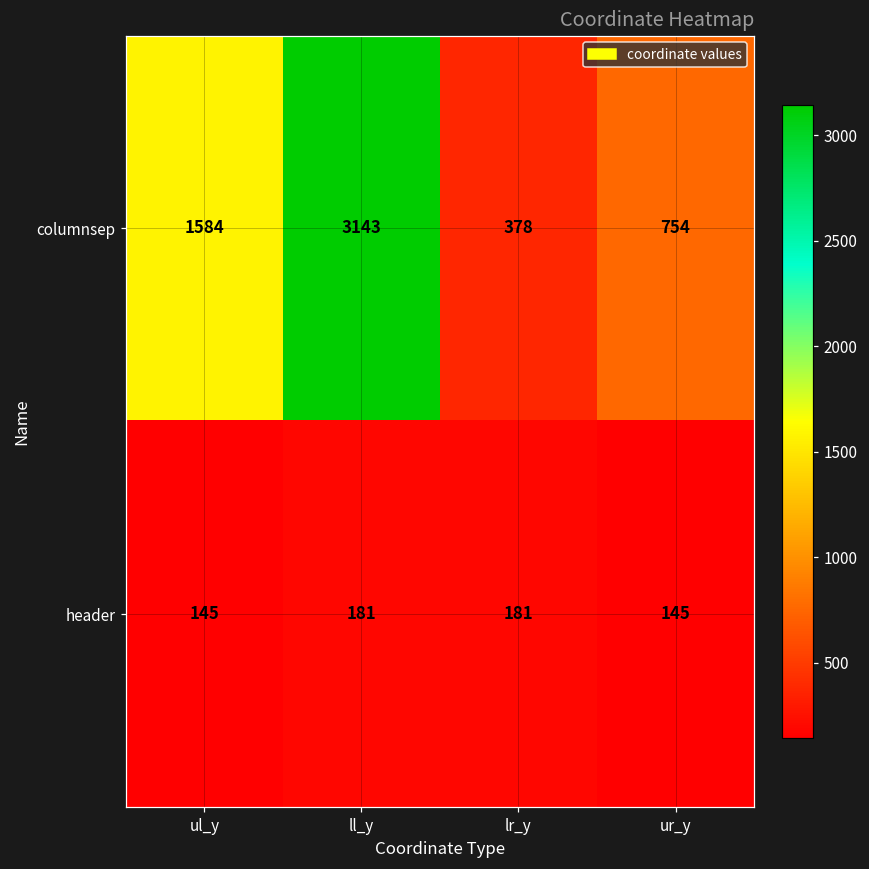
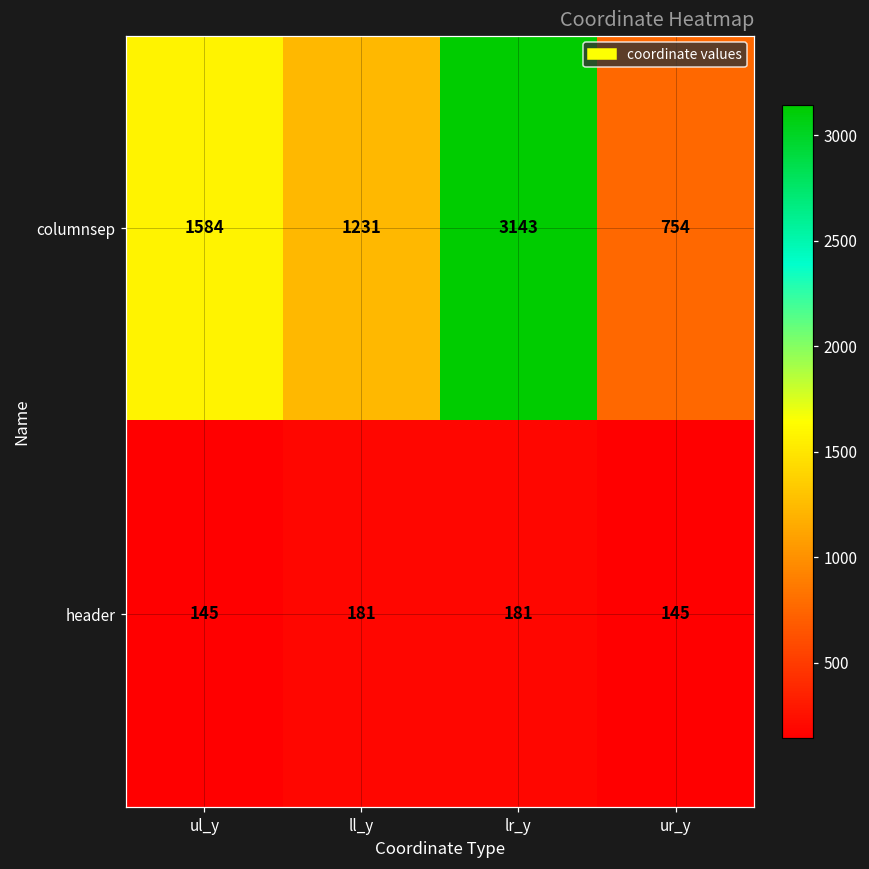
  {
    "columnsep": {
      "ul_y": 1584,
-     "ll_y": 3143,
-     "lr_y": 378,
+     "ll_y": 1231,
+     "lr_y": 3143,
      "ur_y": 754
    },
    "header": {
      "ul_y": 145,
      "ll_y": 181,
      "lr_y": 181,
      "ur_y": 145
    }
  }
